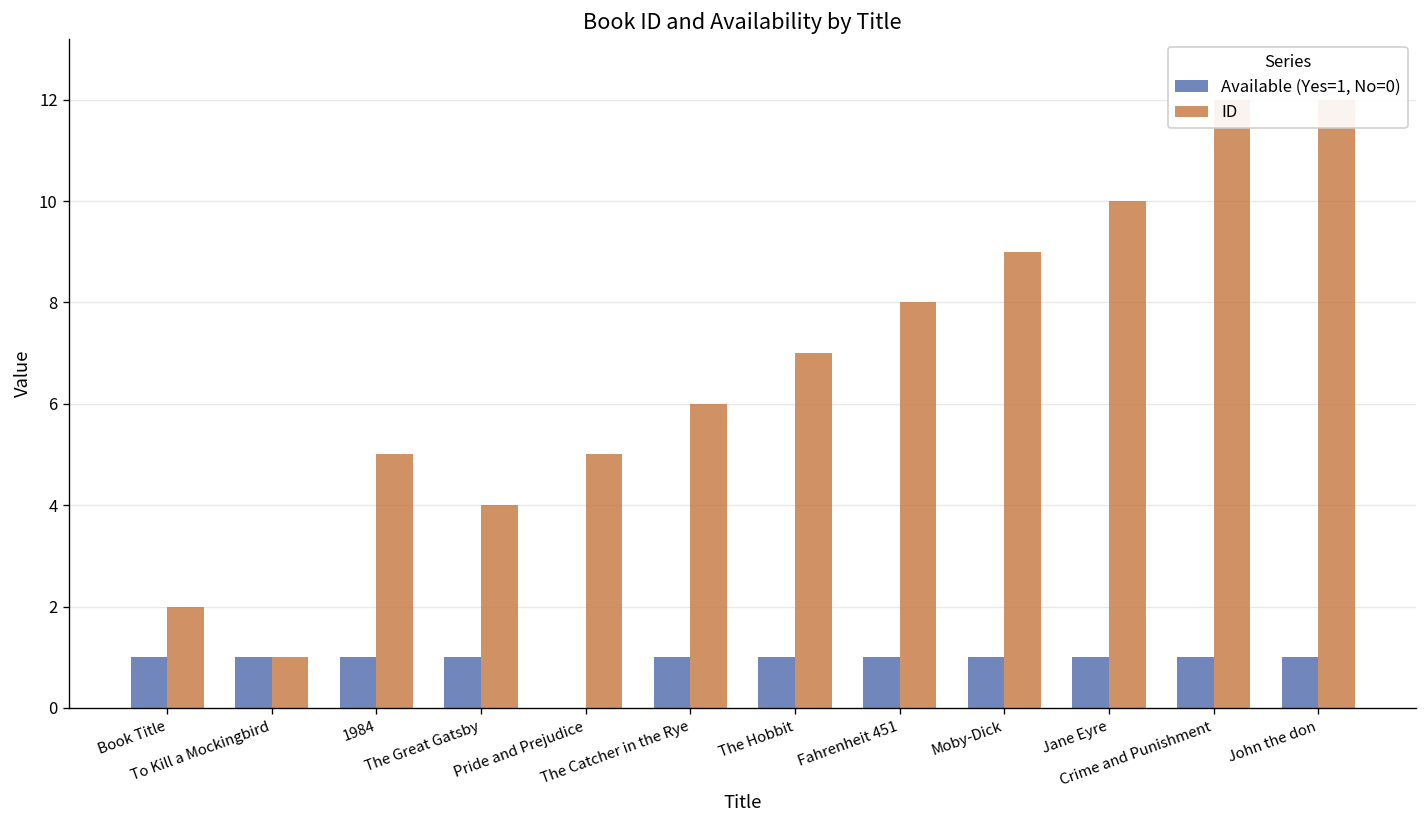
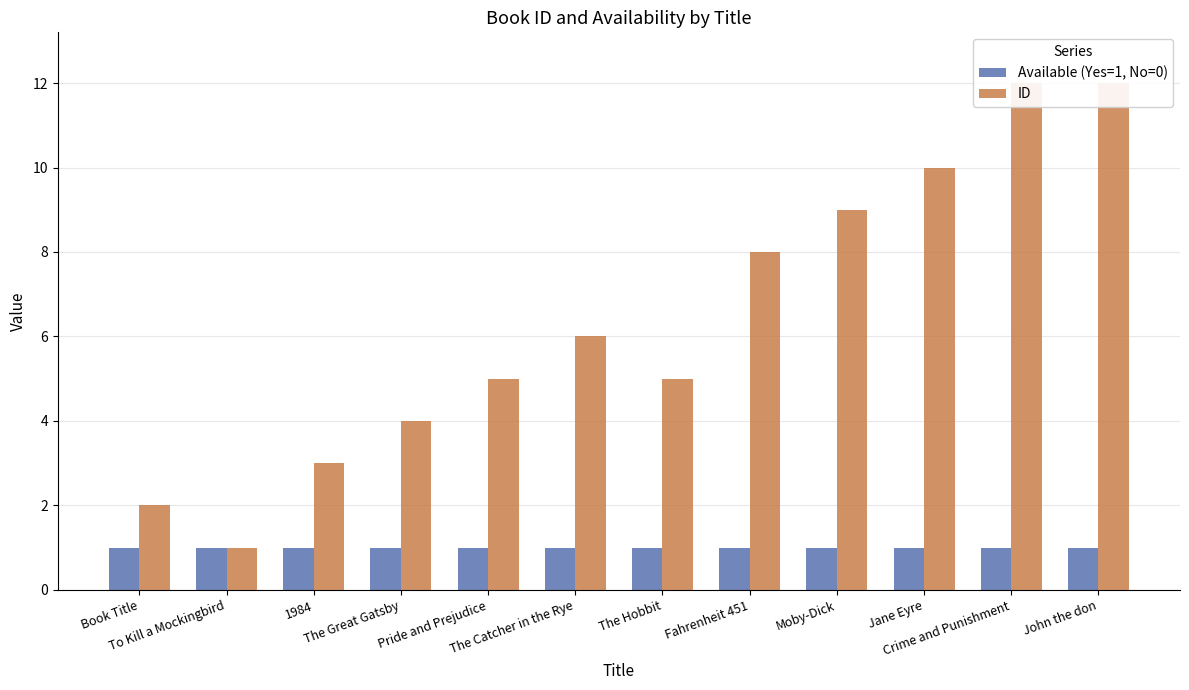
  {
    "Available (Yes=1, No=0)": {
      "Book Title": 1,
      "To Kill a Mockingbird": 1,
      "1984": 1,
      "The Great Gatsby": 1,
-     "Pride and Prejudice": 0,
+     "Pride and Prejudice": 1,
      "The Catcher in the Rye": 1,
      "The Hobbit": 1,
      "Fahrenheit 451": 1,
      "Moby-Dick": 1,
      "Jane Eyre": 1,
      "Crime and Punishment": 1,
      "John the don": 1
    },
    "ID": {
      "Book Title": 2,
      "To Kill a Mockingbird": 1,
-     "1984": 5,
+     "1984": 3,
      "The Great Gatsby": 4,
      "Pride and Prejudice": 5,
      "The Catcher in the Rye": 6,
-     "The Hobbit": 7,
+     "The Hobbit": 5,
      "Fahrenheit 451": 8,
      "Moby-Dick": 9,
      "Jane Eyre": 10
    }
  }
